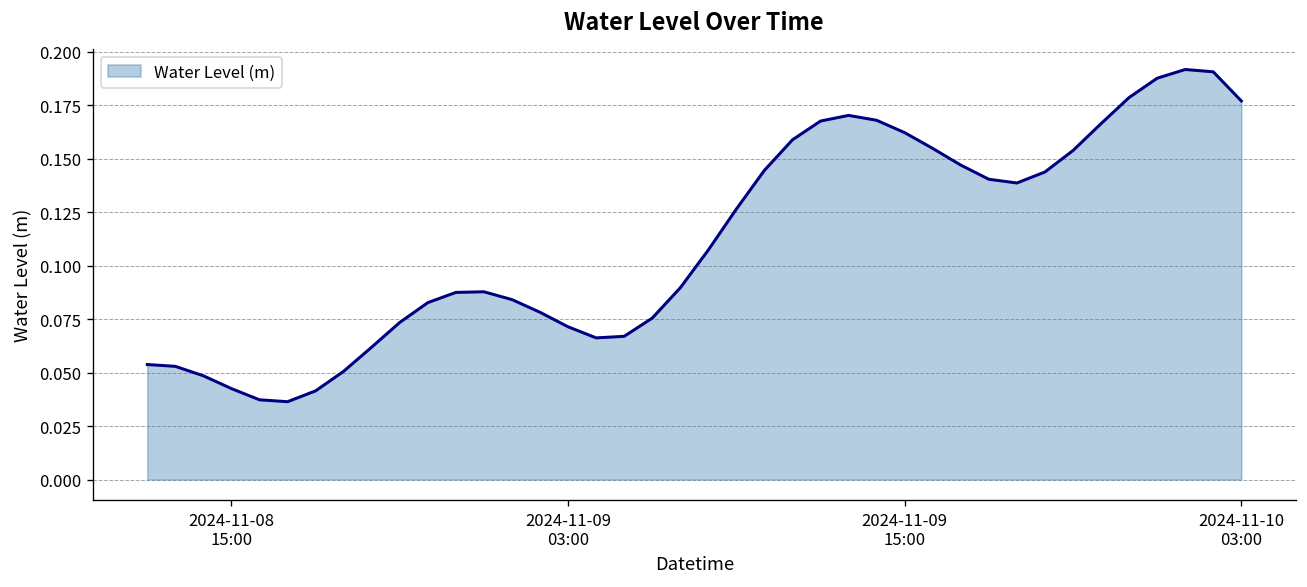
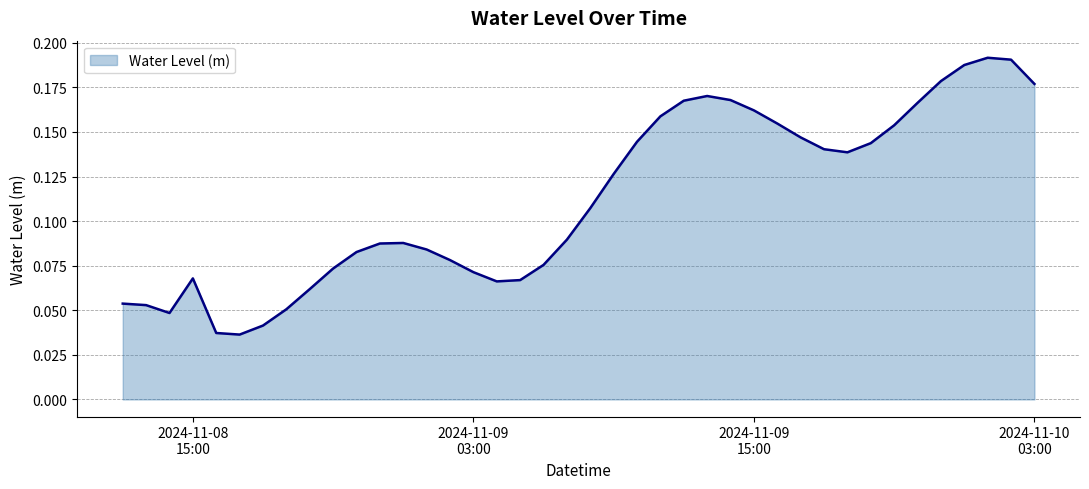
  {
-   "2024-11-08 15:00": 0.043,
+   "2024-11-08 15:00": 0.068,
    "2024-11-09 03:00": 0.071,
    "2024-11-09 15:00": 0.162,
    "2024-11-10 03:00": 0.177
  }
